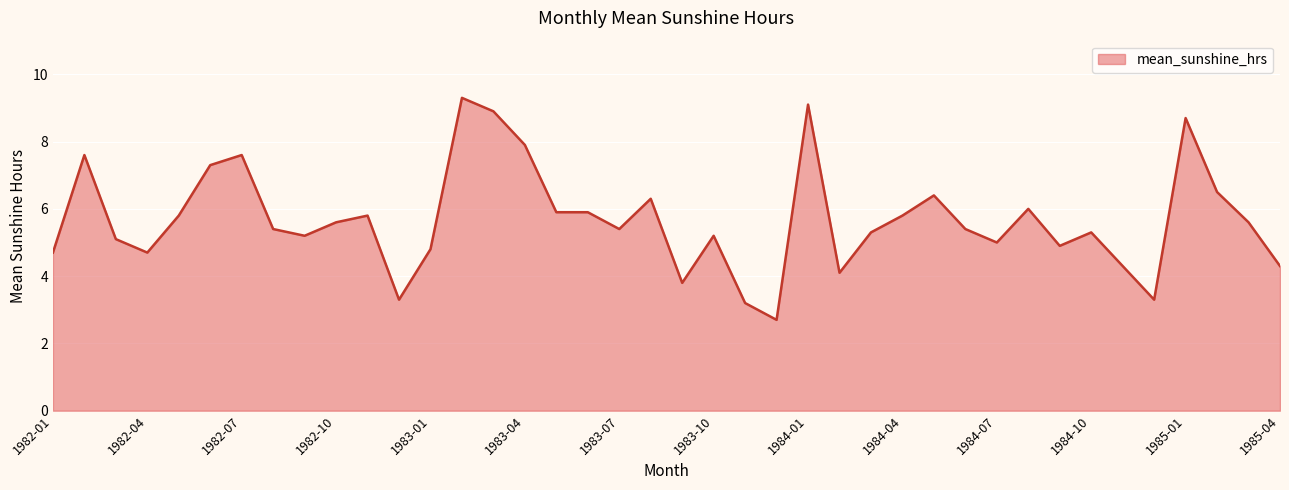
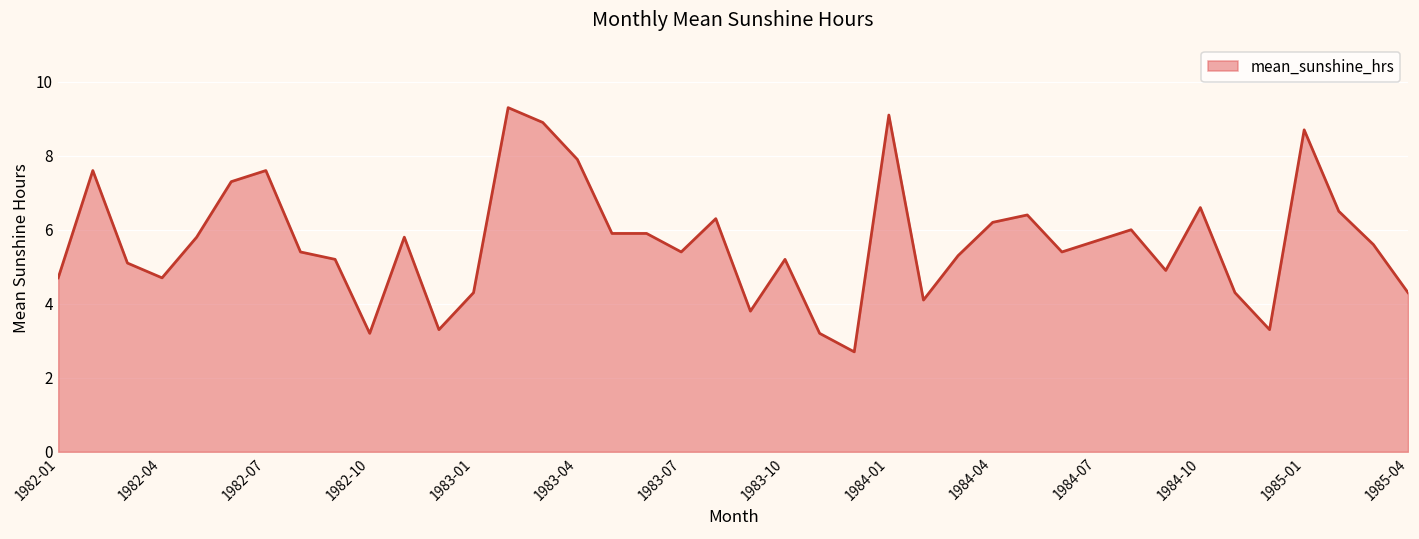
  {
    "1982-01": 4.7,
    "1982-04": 4.7,
    "1982-07": 7.6,
-   "1982-10": 5.6,
-   "1983-01": 4.8,
+   "1982-10": 3.2,
+   "1983-01": 4.3,
    "1983-04": 7.9,
    "1983-07": 5.4,
    "1983-10": 5.2,
    "1984-01": 9.1,
-   "1984-04": 5.8,
-   "1984-07": 5.0,
-   "1984-10": 5.3,
+   "1984-04": 6.2,
+   "1984-07": 5.7,
+   "1984-10": 6.6,
    "1985-01": 8.7,
    "1985-04": 4.3
  }
